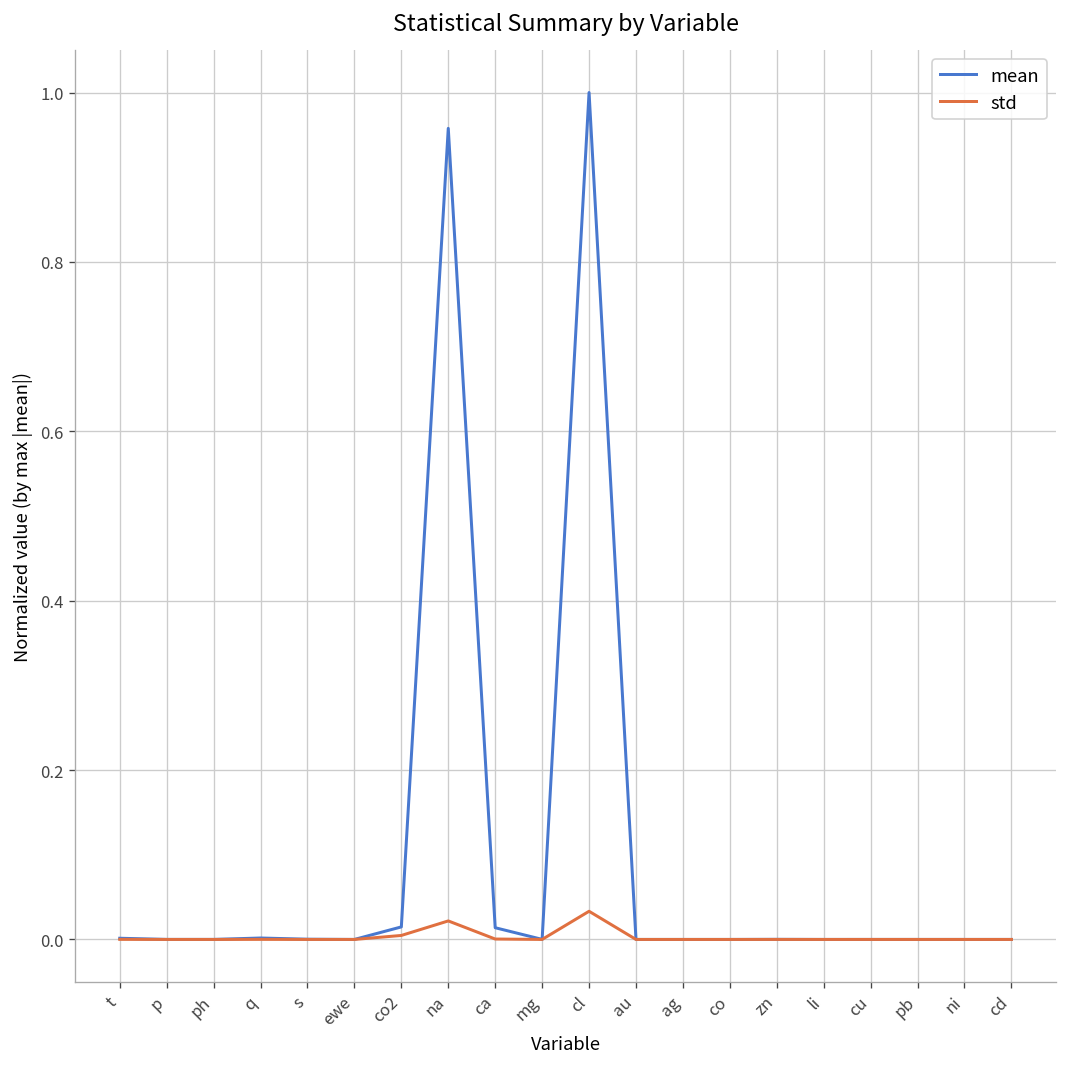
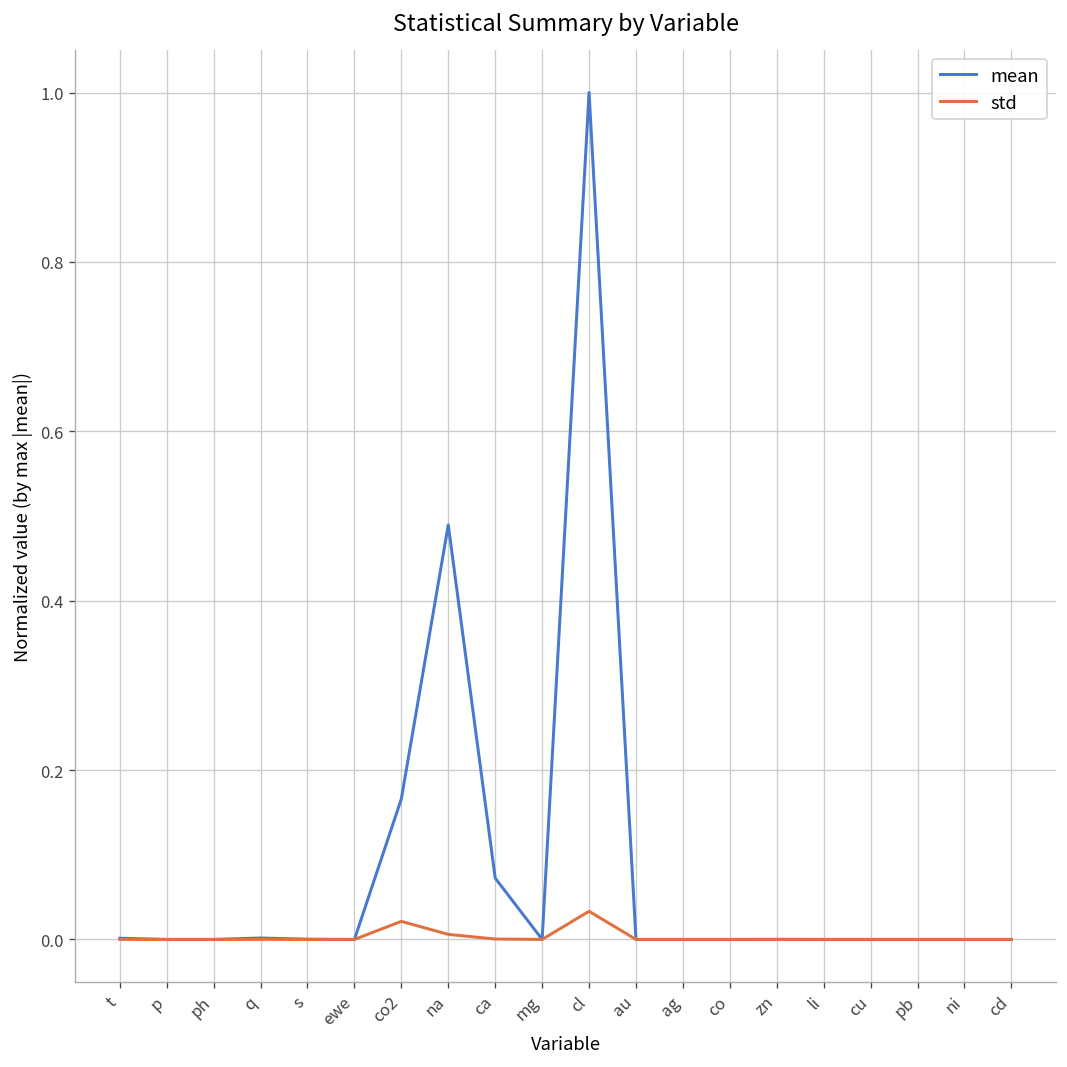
  {
    "mean": {
-     "co2": 0.01,
-     "na": 0.96,
-     "ca": 0.01,
+     "co2": 0.17,
+     "na": 0.49,
+     "ca": 0.07,
      "cl": 1.00
    },
    "std": {
-     "co2": 0.00,
-     "na": 0.02,
+     "co2": 0.02,
+     "na": 0.01,
      "ca": 0.00,
      "cl": 0.03
    }
  }
